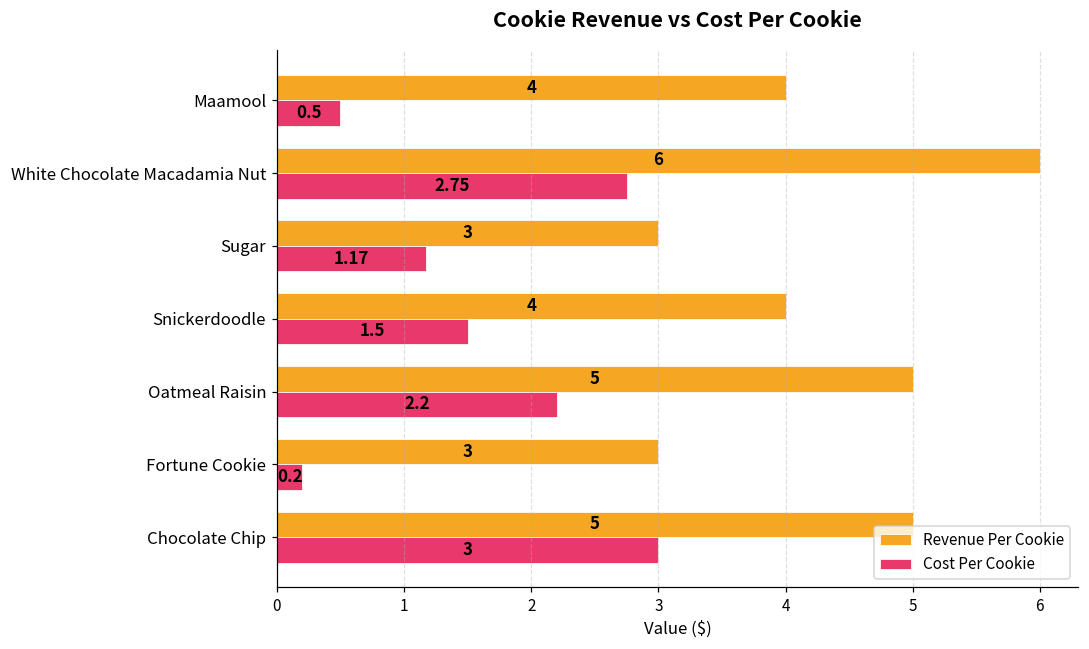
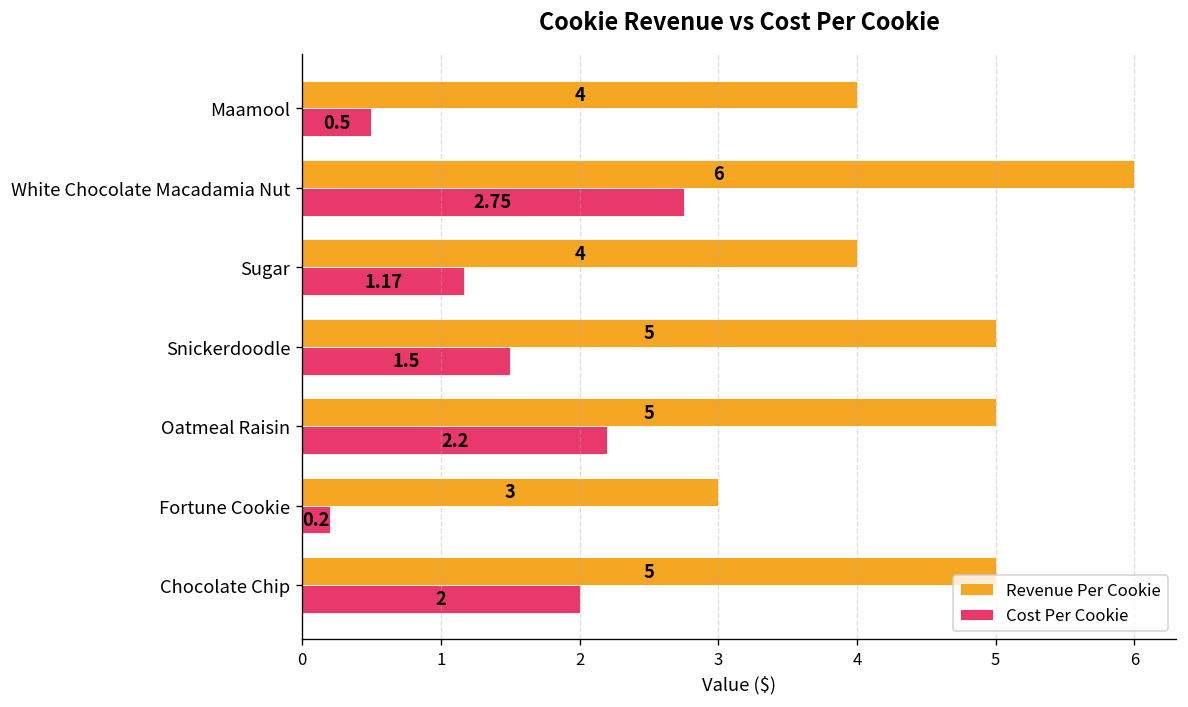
  {
    "Revenue Per Cookie": {
      "Maamool": 4,
      "White Chocolate Macadamia Nut": 6,
-     "Sugar": 3,
-     "Snickerdoodle": 4,
+     "Sugar": 4,
+     "Snickerdoodle": 5,
      "Oatmeal Raisin": 5,
      "Fortune Cookie": 3,
      "Chocolate Chip": 5
    },
    "Cost Per Cookie": {
      "Maamool": 0.5,
      "White Chocolate Macadamia Nut": 2.75,
      "Sugar": 1.17,
      "Snickerdoodle": 1.5,
      "Oatmeal Raisin": 2.2,
      "Fortune Cookie": 0.2,
-     "Chocolate Chip": 3
+     "Chocolate Chip": 2
    }
  }
